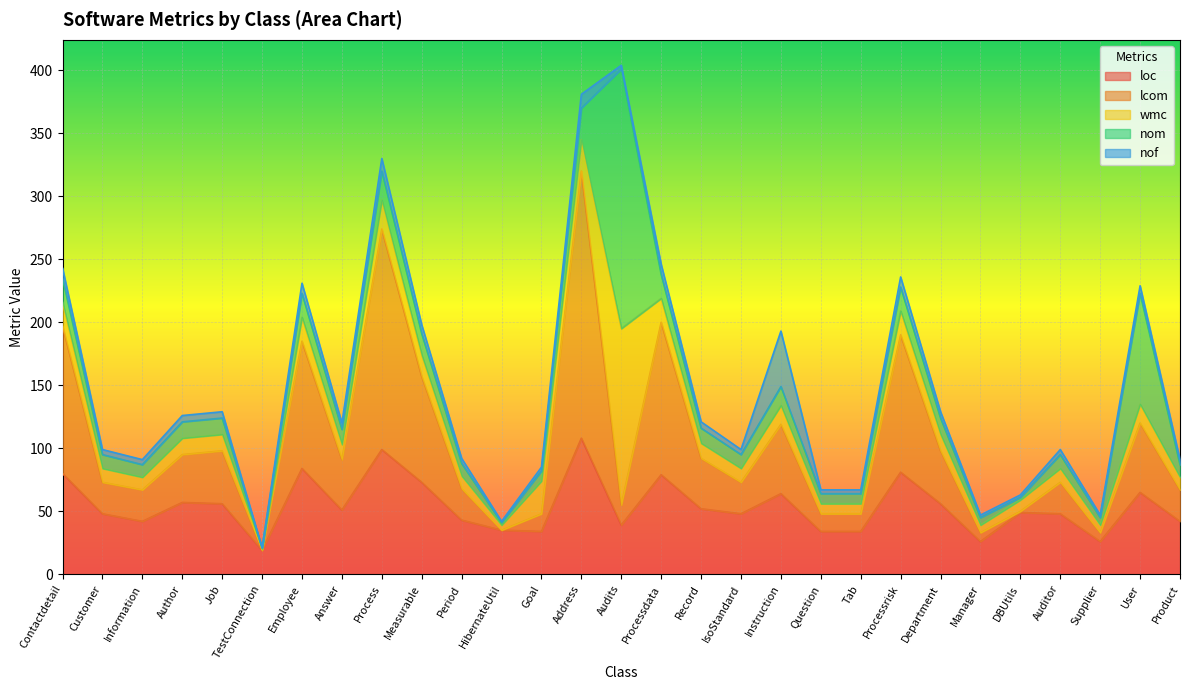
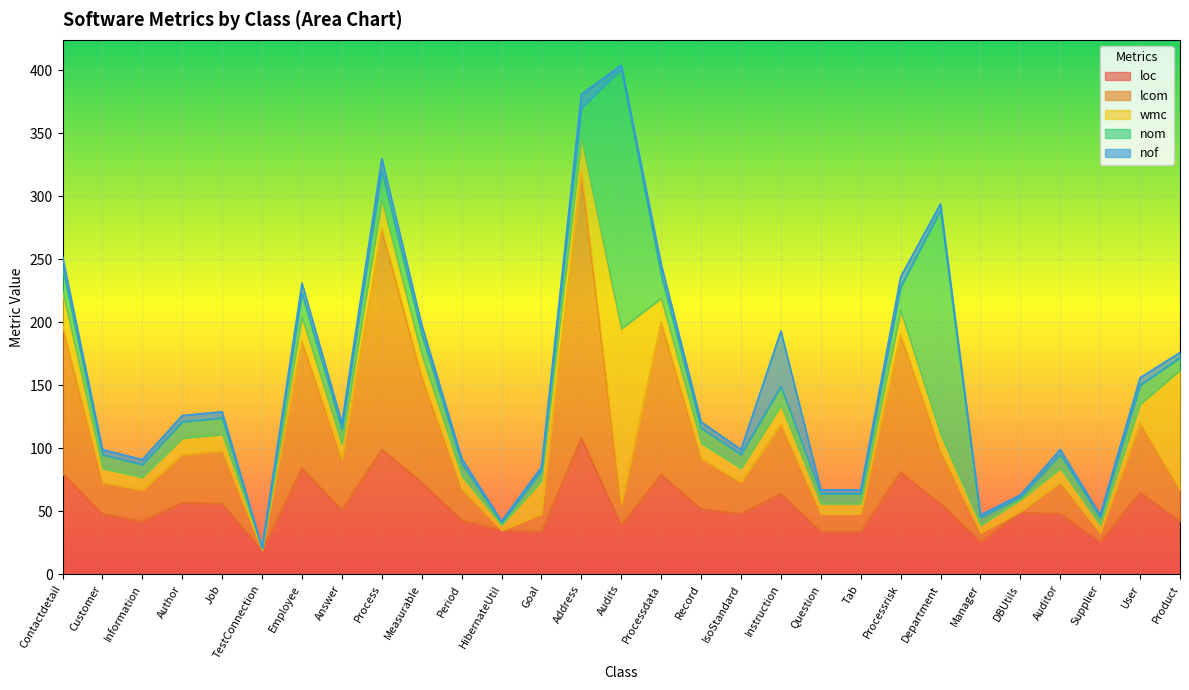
  {
    "wmc": {
-     "Contactdetail": 19,
+     "Contactdetail": 28,
      "Customer": 11,
      "Information": 10,
      "Author": 13,
      "Job": 13,
      "Employee": 19,
      "Answer": 12,
      "Process": 23,
      "Measurable": 17,
      "Period": 10,
      "Goal": 26,
      "Address": 25,
      "Audits": 140,
      "Processdata": 19,
      "Record": 12,
      "IsoStandard": 11,
      "Instruction": 15,
      "Question": 8,
      "Tab": 8,
      "Processrisk": 19,
      "Department": 13,
      "Manager": 6,
      "Auditor": 11,
      "Supplier": 6,
      "User": 15,
-     "Product": 10
+     "Product": 95
    },
    "nom": {
      "Contactdetail": 19,
      "Customer": 11,
      "Information": 10,
      "Author": 13,
      "Job": 13,
      "Employee": 19,
      "Answer": 12,
      "Process": 23,
      "Measurable": 17,
      "Period": 10,
      "Goal": 8,
      "Address": 25,
      "Audits": 206,
      "Processdata": 19,
      "Record": 12,
      "IsoStandard": 11,
      "Instruction": 15,
      "Question": 8,
      "Tab": 8,
      "Processrisk": 19,
-     "Department": 13,
+     "Department": 178,
      "Auditor": 11,
-     "User": 88,
+     "User": 15,
      "Product": 10
    },
    "nof": {
      "Contactdetail": 8,
      "Customer": 4,
      "Information": 4,
      "Author": 5,
      "Job": 5,
      "Employee": 8,
      "Answer": 5,
      "Process": 10,
      "Measurable": 7,
      "Period": 4,
      "Goal": 3,
      "Address": 11,
      "Audits": 3,
      "Processdata": 8,
      "Record": 5,
      "IsoStandard": 4,
      "Instruction": 44,
      "Question": 3,
      "Tab": 3,
      "Processrisk": 8,
      "Department": 5,
      "Auditor": 4,
      "User": 6,
      "Product": 4
    }
  }
